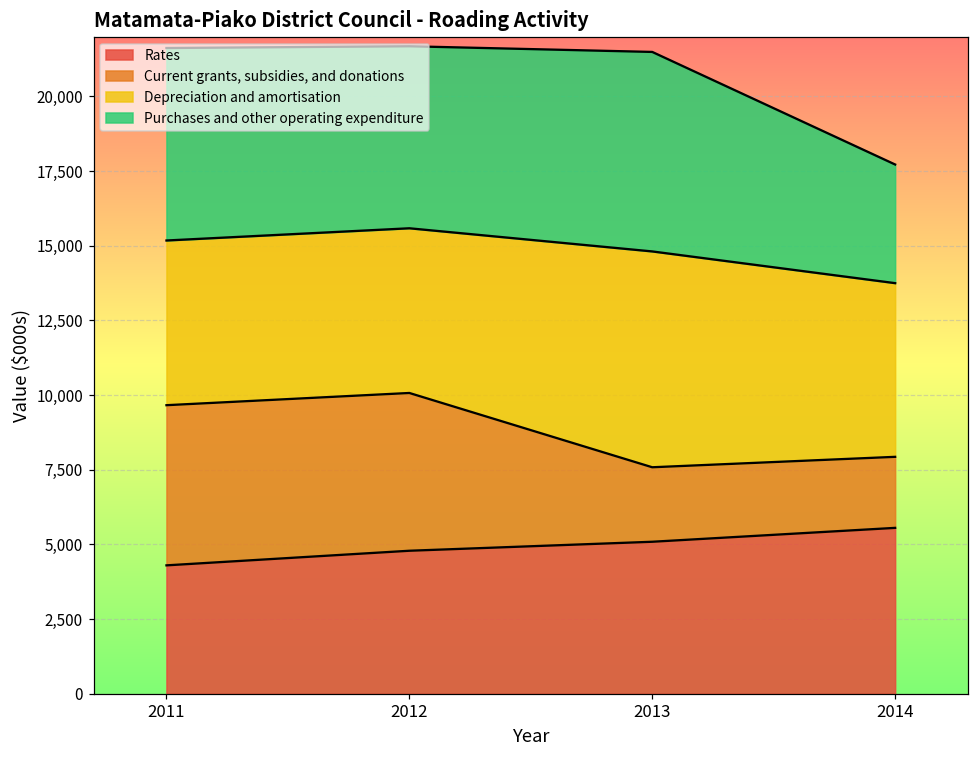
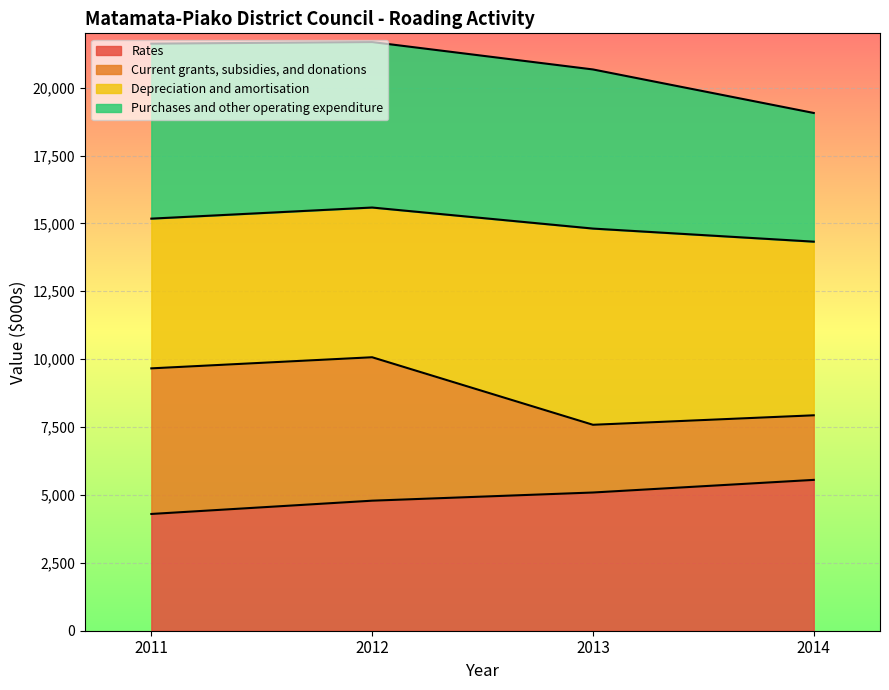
  {
    "Depreciation and amortisation": {
      "2011": "5,500",
      "2012": "5,500",
      "2013": "7,200",
-     "2014": "5,800"
+     "2014": "6,400"
    },
    "Purchases and other operating expenditure": {
-     "2013": "6,700",
-     "2014": "4,000"
+     "2013": "5,900",
+     "2014": "4,700"
    }
  }
